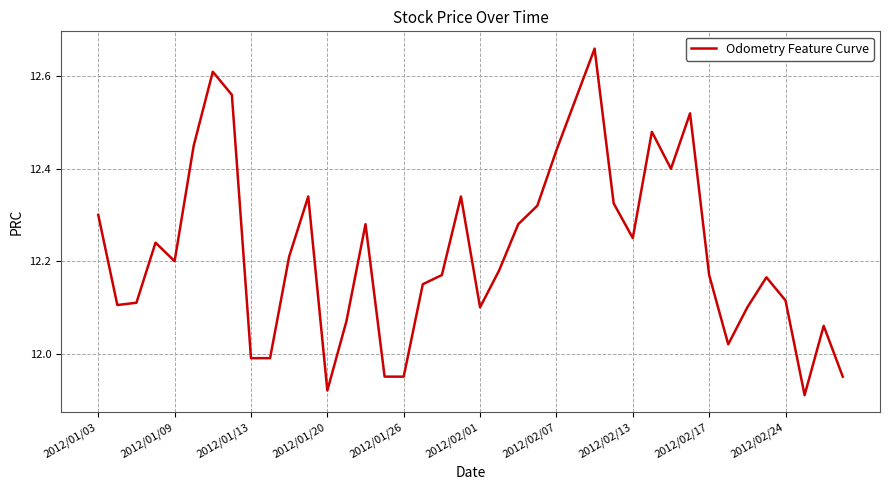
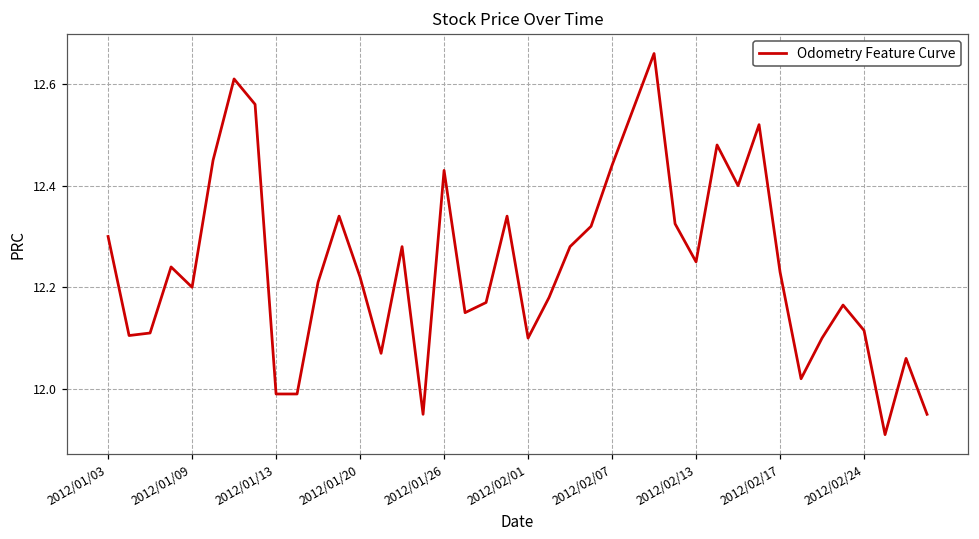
  {
    "2012/01/03": 12.30,
    "2012/01/09": 12.20,
    "2012/01/13": 11.99,
-   "2012/01/20": 11.92,
-   "2012/01/26": 11.95,
+   "2012/01/20": 12.22,
+   "2012/01/26": 12.43,
    "2012/02/01": 12.10,
    "2012/02/07": 12.44,
    "2012/02/13": 12.25,
-   "2012/02/17": 12.17,
+   "2012/02/17": 12.23,
    "2012/02/24": 12.12
  }
